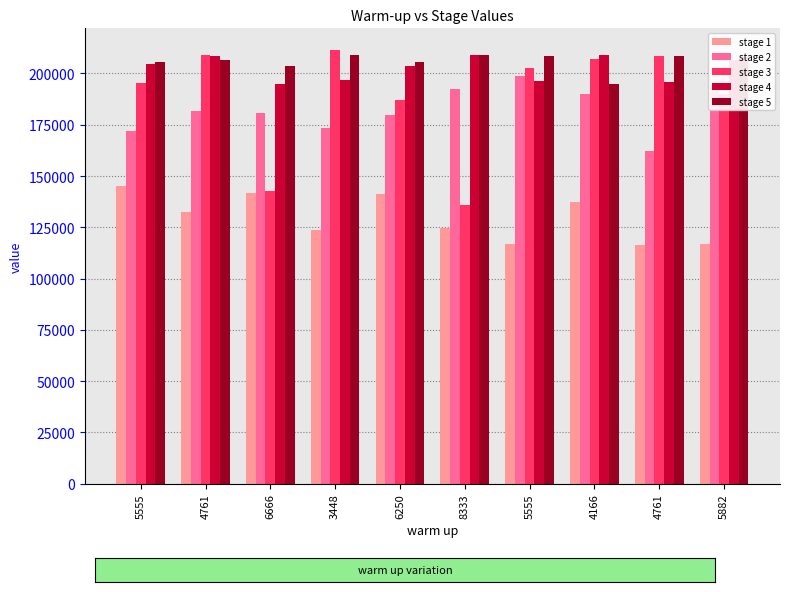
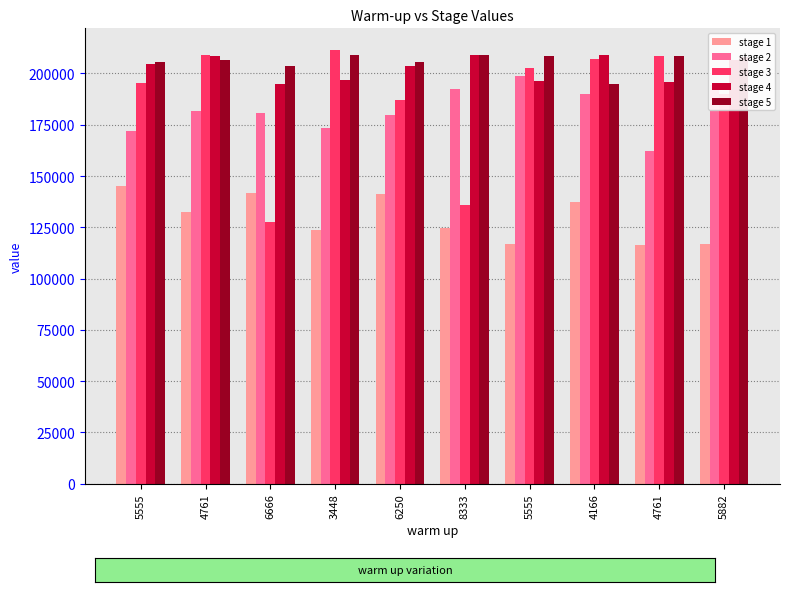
  {
    "stage 3": {
-     "6666": 142000,
+     "6666": 127000,
      "3448": 211000,
      "6250": 187000,
      "8333": 136000,
      "4166": 207000
    }
  }
